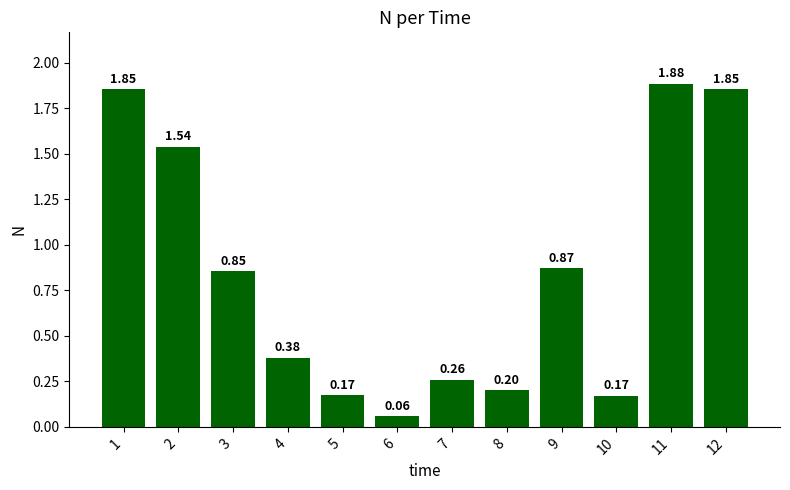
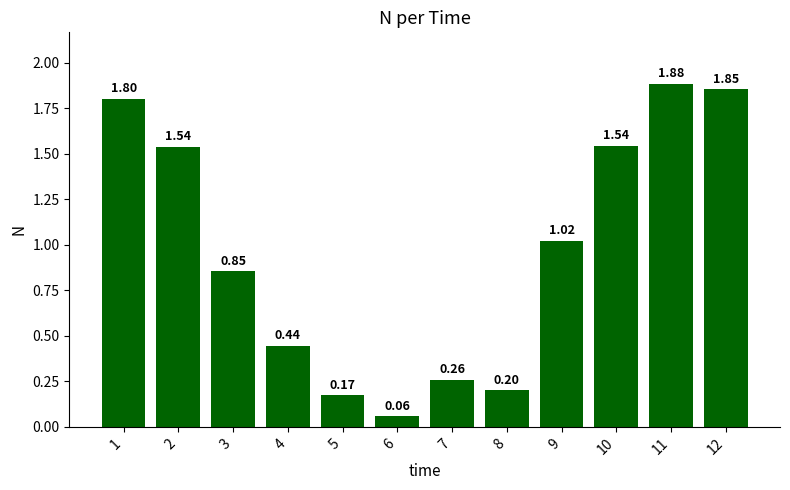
  {
-   "1": 1.85,
+   "1": 1.80,
    "2": 1.54,
    "3": 0.85,
-   "4": 0.38,
+   "4": 0.44,
    "5": 0.17,
    "6": 0.06,
    "7": 0.26,
    "8": 0.20,
-   "9": 0.87,
-   "10": 0.17,
+   "9": 1.02,
+   "10": 1.54,
    "11": 1.88,
    "12": 1.85
  }
